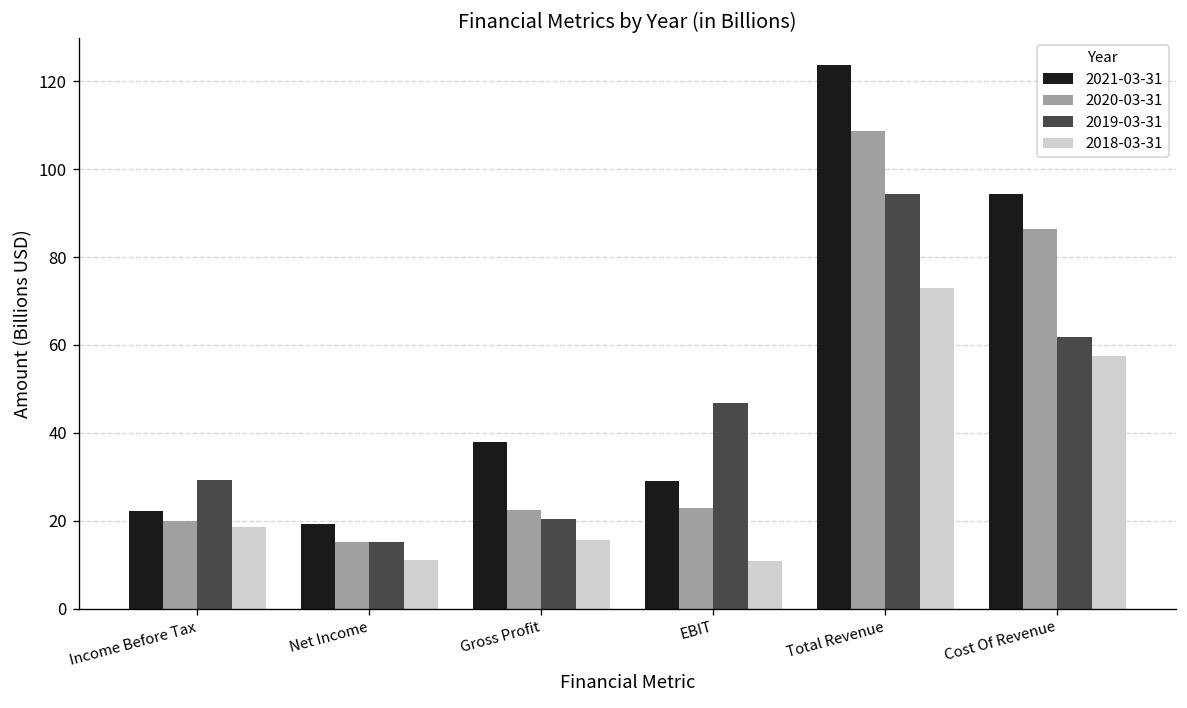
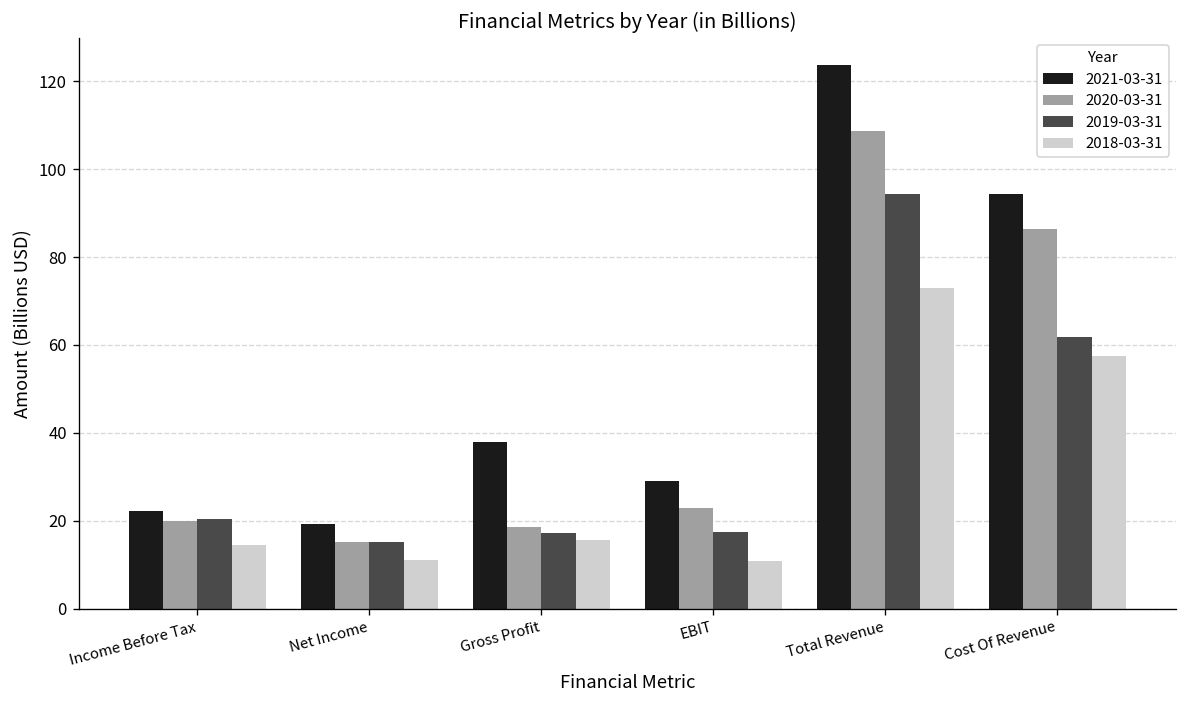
  {
    "2021-03-31": {
      "Income Before Tax": 22,
      "Net Income": 19,
      "Gross Profit": 38,
      "EBIT": 29,
      "Total Revenue": 124,
      "Cost Of Revenue": 94
    },
    "2020-03-31": {
      "Income Before Tax": 20,
      "Net Income": 15,
-     "Gross Profit": 22,
+     "Gross Profit": 18,
      "EBIT": 23,
      "Total Revenue": 109,
      "Cost Of Revenue": 86
    },
    "2019-03-31": {
-     "Income Before Tax": 29,
+     "Income Before Tax": 20,
      "Net Income": 15,
-     "Gross Profit": 20,
-     "EBIT": 47,
+     "Gross Profit": 17,
+     "EBIT": 17,
      "Total Revenue": 94,
      "Cost Of Revenue": 62
    },
    "2018-03-31": {
-     "Income Before Tax": 19,
+     "Income Before Tax": 14,
      "Net Income": 11,
      "Gross Profit": 16,
      "EBIT": 11,
      "Total Revenue": 73,
      "Cost Of Revenue": 57
    }
  }
